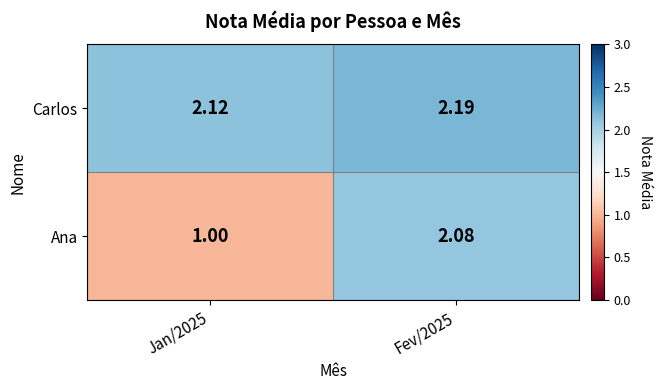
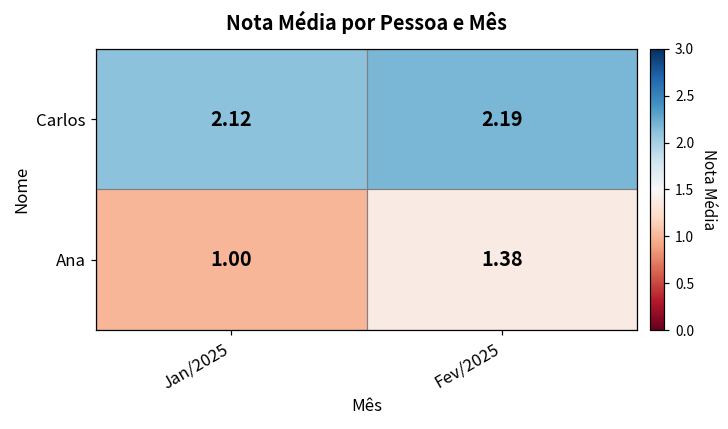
  {
    "Carlos": {
      "Jan/2025": 2.12,
      "Fev/2025": 2.19
    },
    "Ana": {
      "Jan/2025": 1.00,
-     "Fev/2025": 2.08
+     "Fev/2025": 1.38
    }
  }
